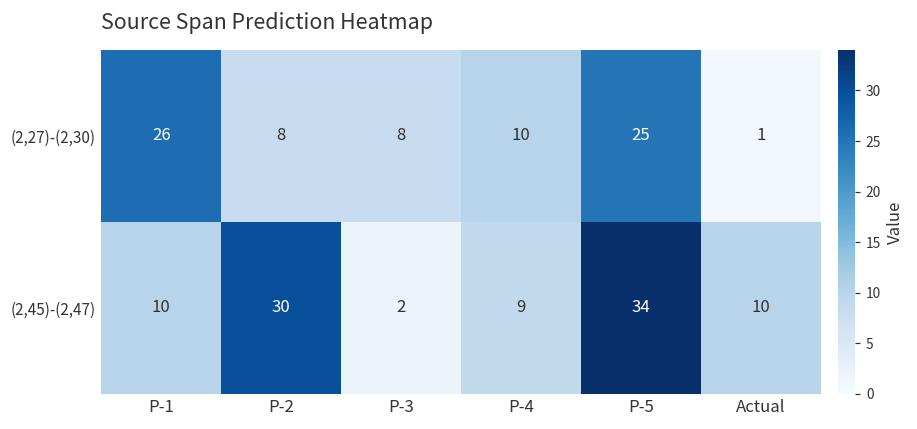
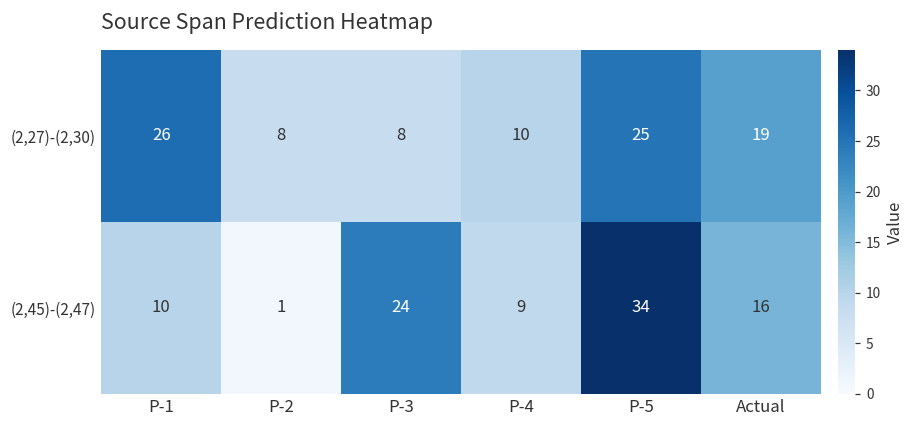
  {
    "(2,27)-(2,30)": {
      "P-1": 26,
      "P-2": 8,
      "P-3": 8,
      "P-4": 10,
      "P-5": 25,
-     "Actual": 1
+     "Actual": 19
    },
    "(2,45)-(2,47)": {
      "P-1": 10,
-     "P-2": 30,
-     "P-3": 2,
+     "P-2": 1,
+     "P-3": 24,
      "P-4": 9,
      "P-5": 34,
-     "Actual": 10
+     "Actual": 16
    }
  }
